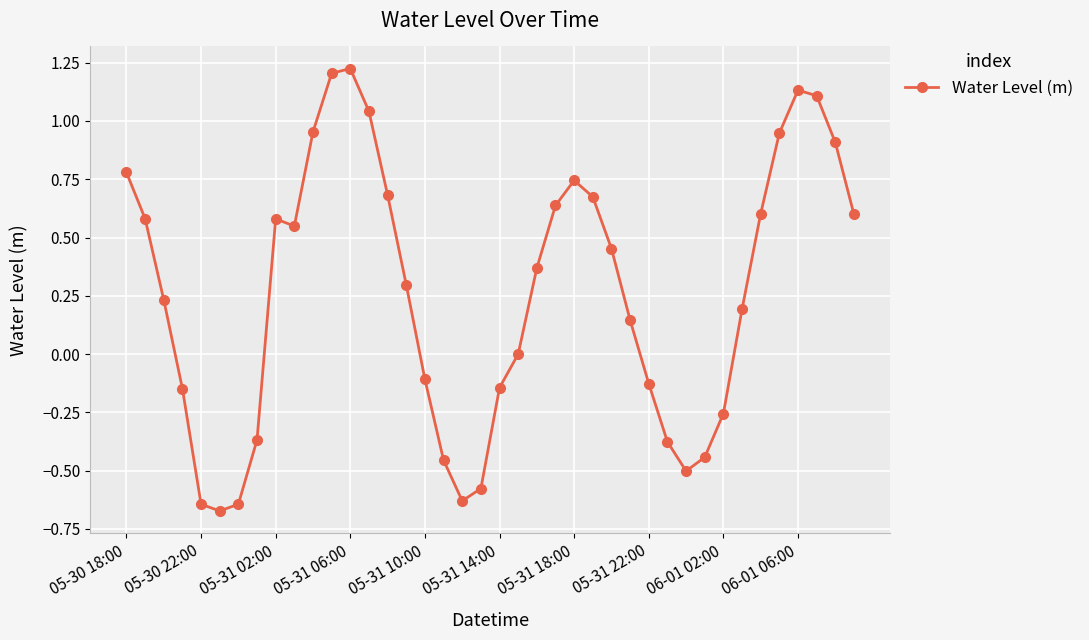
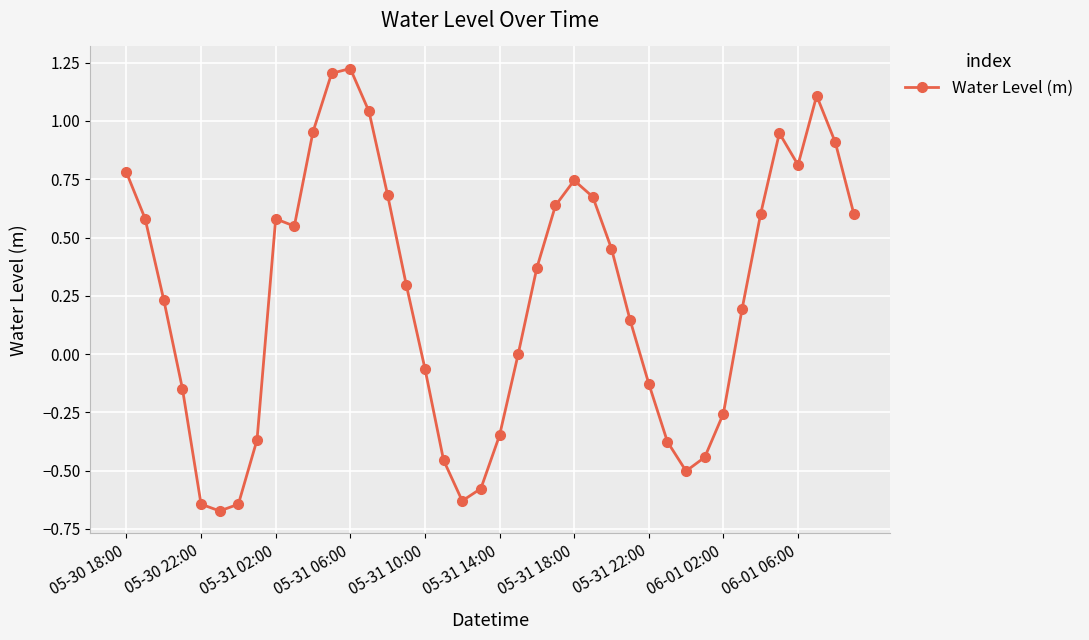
  {
    "05-30 18:00": 0.78,
    "05-30 22:00": -0.64,
    "05-31 02:00": 0.58,
    "05-31 06:00": 1.22,
-   "05-31 10:00": -0.11,
-   "05-31 14:00": -0.14,
+   "05-31 10:00": -0.06,
+   "05-31 14:00": -0.35,
    "05-31 18:00": 0.75,
    "05-31 22:00": -0.13,
    "06-01 02:00": -0.26,
-   "06-01 06:00": 1.13
+   "06-01 06:00": 0.81
  }
